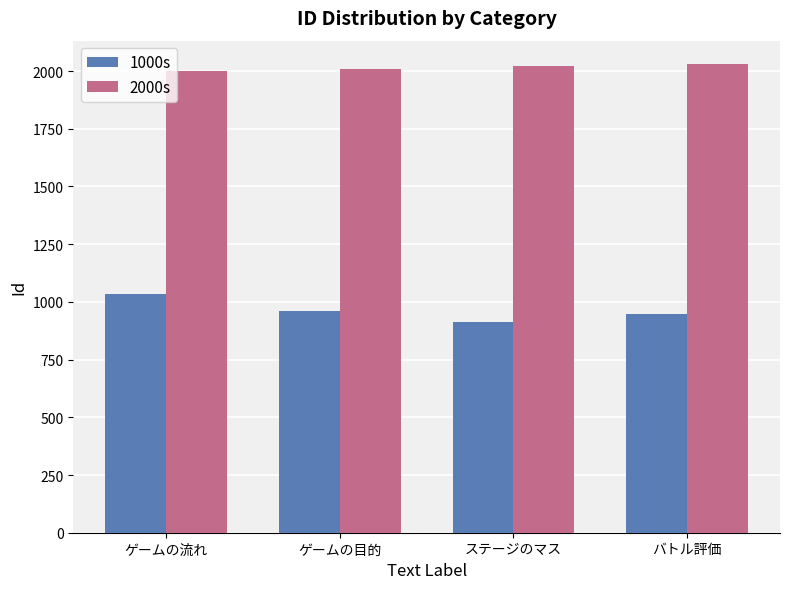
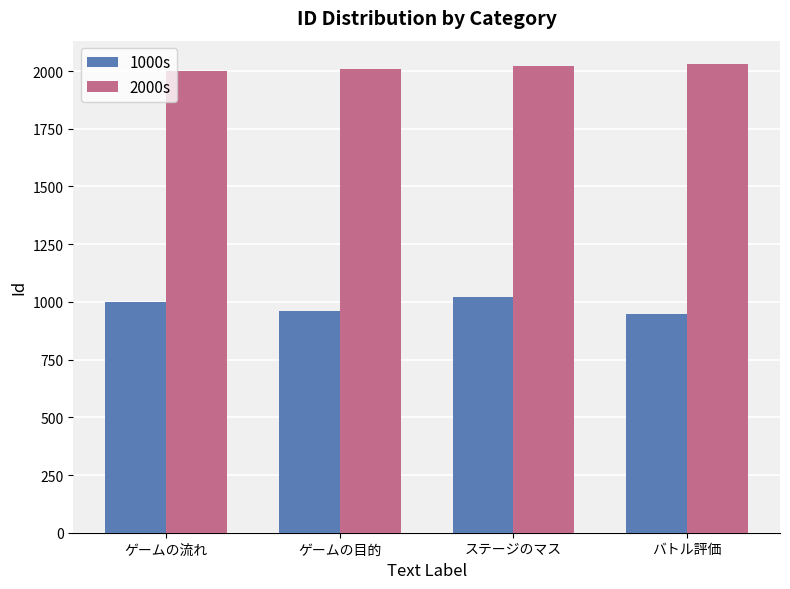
  {
    "1000s": {
-     "ゲームの流れ": 1040,
+     "ゲームの流れ": 1000,
      "ゲームの目的": 960,
-     "ステージのマス": 910,
+     "ステージのマス": 1020,
      "バトル評価": 950
    },
    "2000s": {
      "ゲームの流れ": 2000,
      "ゲームの目的": 2010,
      "ステージのマス": 2020,
      "バトル評価": 2030
    }
  }
